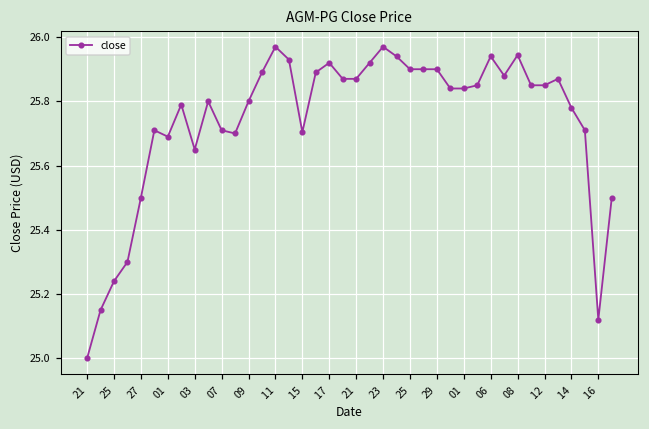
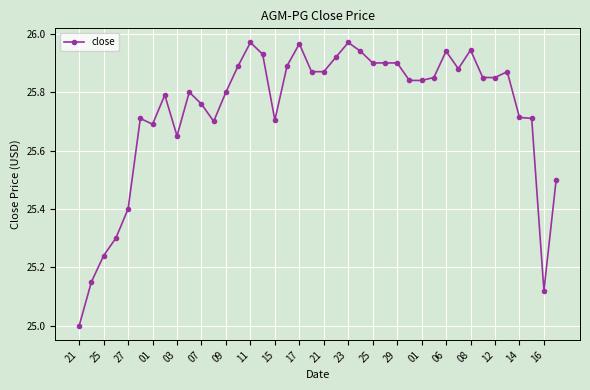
  {
-   "27": 25.5,
+   "27": 25.4,
    "03": 25.65,
-   "07": 25.71,
+   "07": 25.76,
    "09": 25.80,
    "11": 25.97,
    "15": 25.70,
-   "17": 25.92,
+   "17": 25.97,
    "23": 25.97,
    "29": 25.90,
    "06": 25.94,
    "08": 25.94,
    "12": 25.85,
-   "14": 25.78,
+   "14": 25.71,
    "16": 25.12
  }
